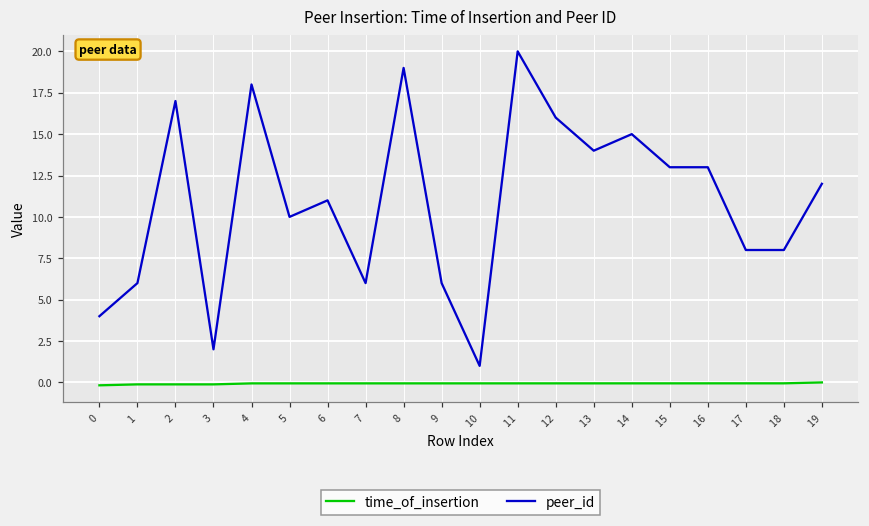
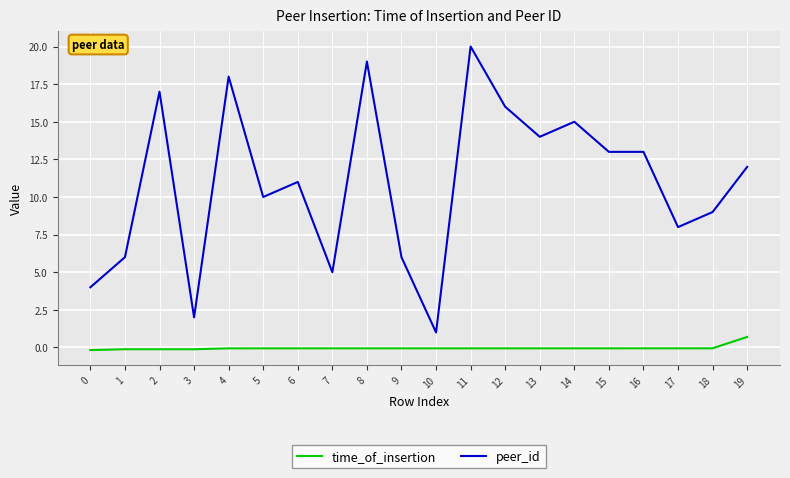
  {
    "time_of_insertion": {
      "0": -0.2,
      "1": -0.1,
      "2": -0.1,
      "3": -0.1,
      "4": -0.1,
      "5": -0.1,
      "6": -0.1,
      "7": -0.1,
      "8": -0.1,
      "9": -0.1,
      "10": -0.1,
      "11": -0.1,
      "12": -0.1,
      "13": -0.1,
      "14": -0.1,
      "15": -0.1,
      "16": -0.1,
      "17": -0.1,
      "18": -0.1,
-     "19": 0.0
+     "19": 0.7
    },
    "peer_id": {
      "0": 4,
      "1": 6,
      "2": 17,
      "3": 2,
      "4": 18,
      "5": 10,
      "6": 11,
-     "7": 6,
+     "7": 5,
      "8": 19,
      "9": 6,
      "10": 1,
      "11": 20,
      "12": 16,
      "13": 14,
      "14": 15,
      "15": 13,
      "16": 13,
      "17": 8,
-     "18": 8,
+     "18": 9,
      "19": 12
    }
  }
